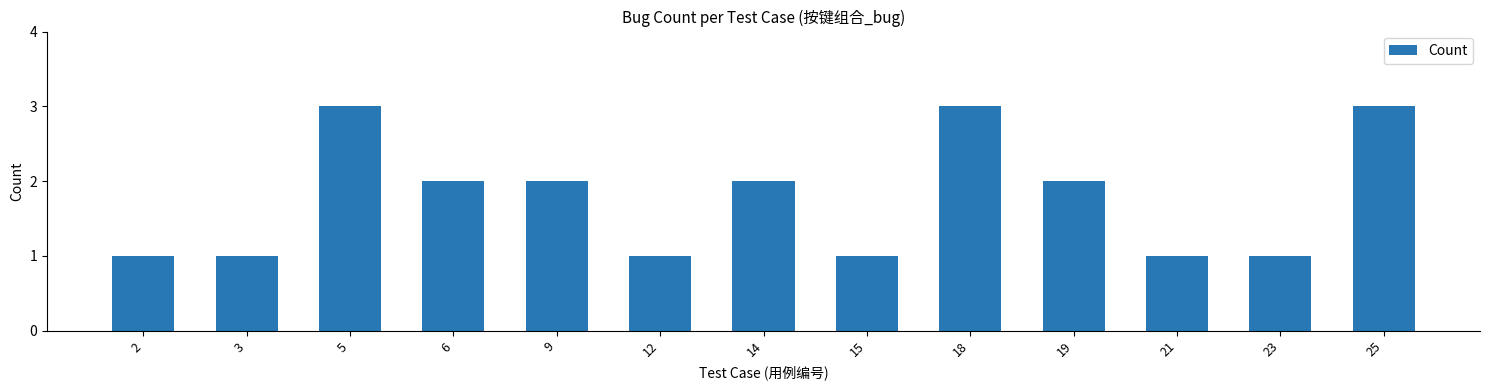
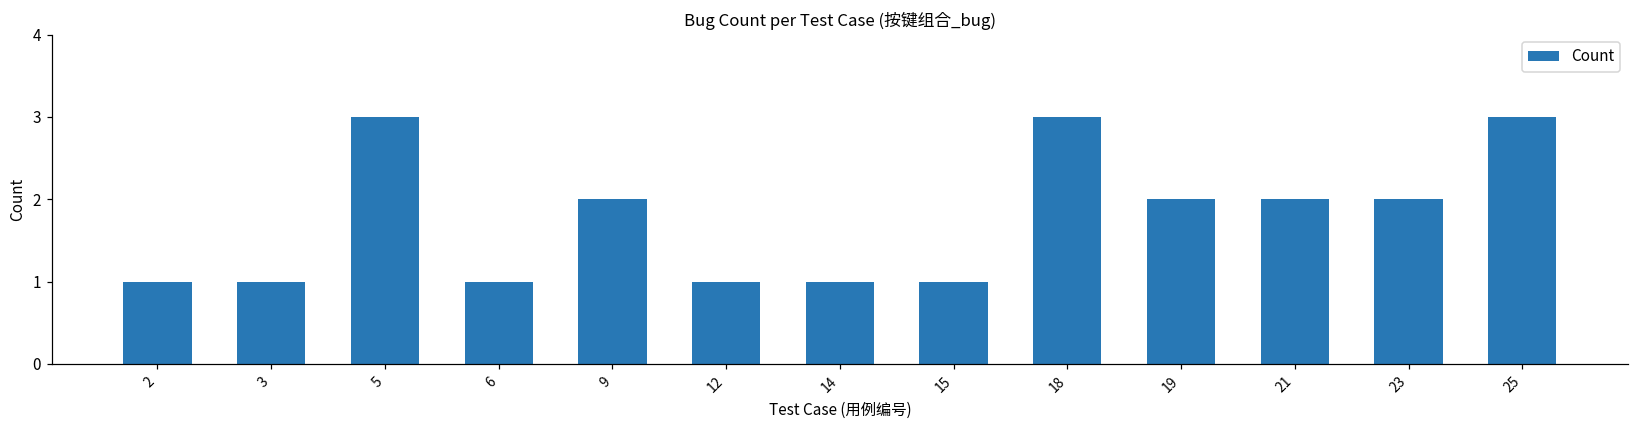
  {
    "2": 1,
    "3": 1,
    "5": 3,
-   "6": 2,
+   "6": 1,
    "9": 2,
    "12": 1,
-   "14": 2,
+   "14": 1,
    "15": 1,
    "18": 3,
    "19": 2,
-   "21": 1,
-   "23": 1,
+   "21": 2,
+   "23": 2,
    "25": 3
  }
